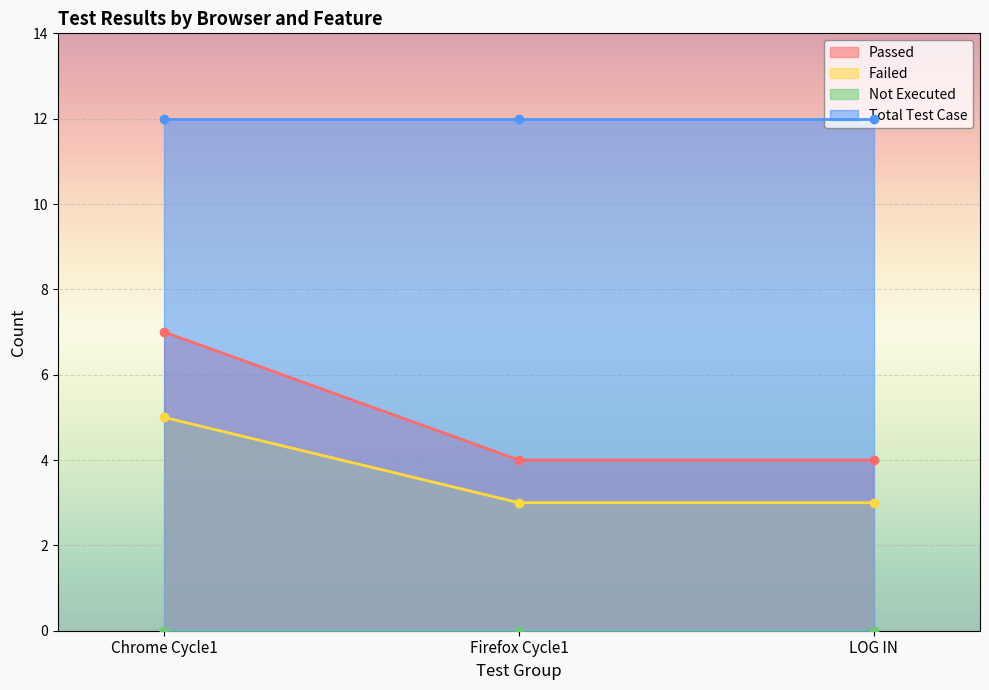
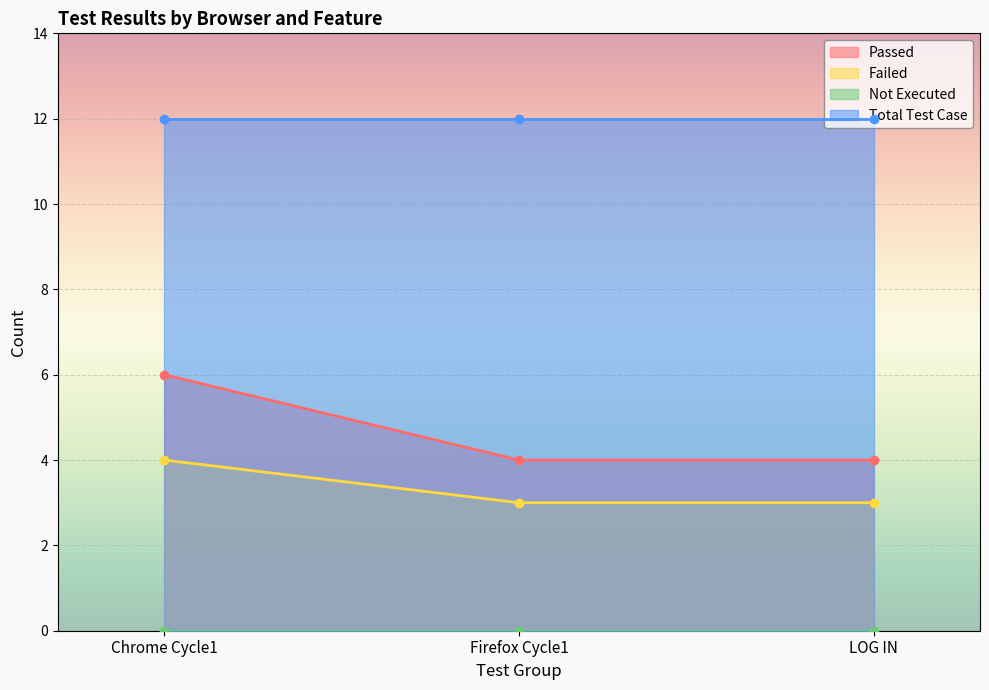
  {
    "Passed": {
-     "Chrome Cycle1": 7,
+     "Chrome Cycle1": 6,
      "Firefox Cycle1": 4,
      "LOG IN": 4
    },
    "Failed": {
-     "Chrome Cycle1": 5,
+     "Chrome Cycle1": 4,
      "Firefox Cycle1": 3,
      "LOG IN": 3
    },
    "Not Executed": {
      "Chrome Cycle1": 0,
      "Firefox Cycle1": 0,
      "LOG IN": 0
    },
    "Total Test Case": {
      "Chrome Cycle1": 12,
      "Firefox Cycle1": 12
    }
  }
